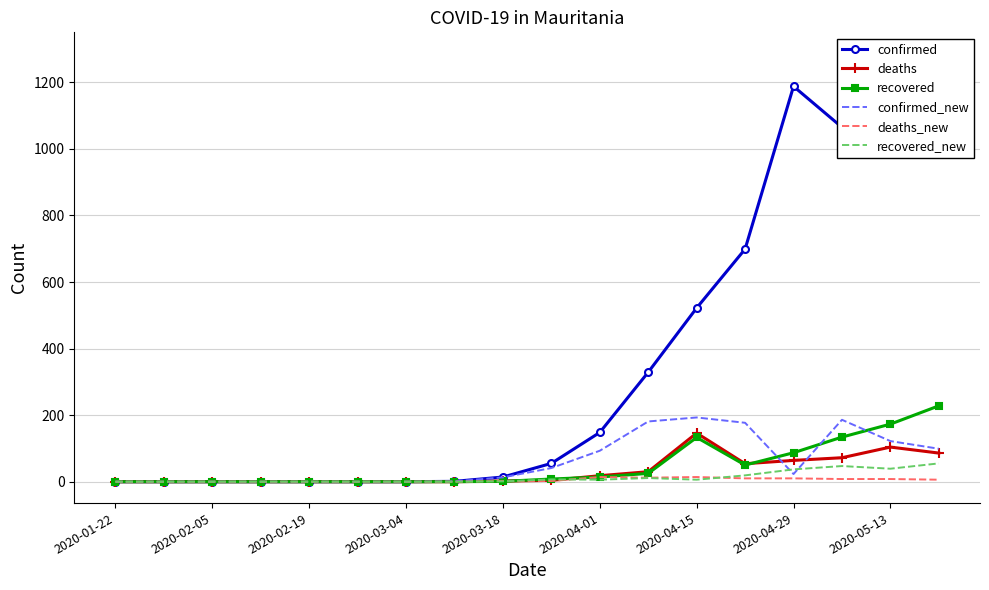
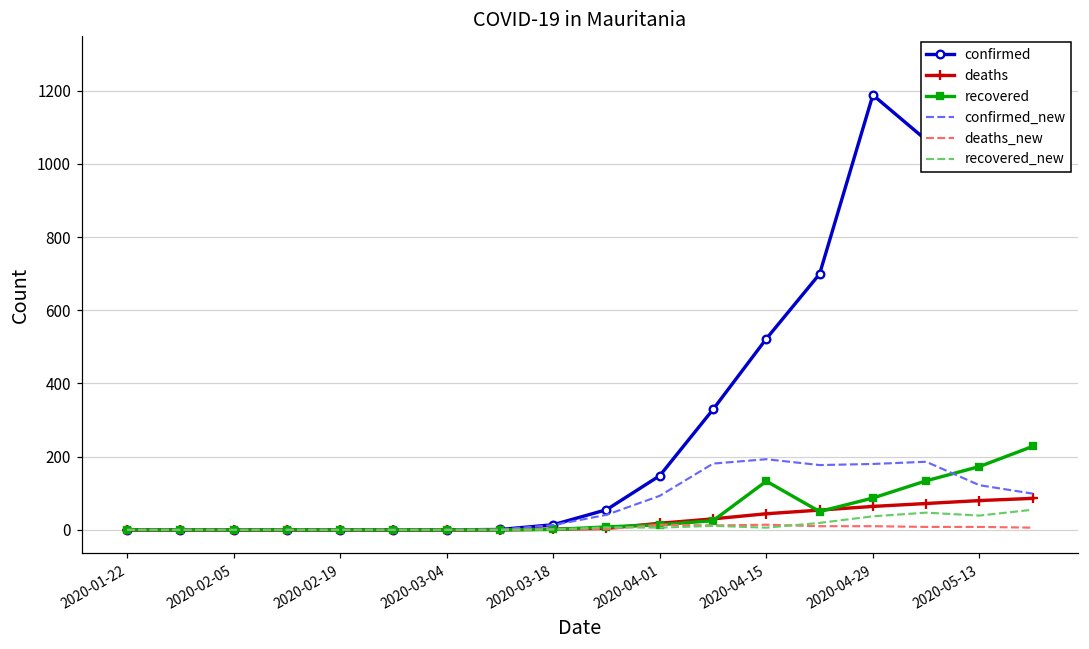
  {
    "confirmed": {
      "2020-04-01": 150,
      "2020-04-15": 520,
      "2020-04-29": 1190
    },
    "deaths": {
-     "2020-04-15": 150,
+     "2020-04-15": 40,
      "2020-04-29": 60,
-     "2020-05-13": 100
+     "2020-05-13": 80
    },
    "recovered": {
      "2020-04-15": 130,
      "2020-04-29": 90,
      "2020-05-13": 170
    },
    "confirmed_new": {
      "2020-04-01": 90,
      "2020-04-15": 190,
-     "2020-04-29": 20,
+     "2020-04-29": 180,
      "2020-05-13": 120
    },
    "deaths_new": {
      "2020-04-15": 10,
      "2020-04-29": 10,
      "2020-05-13": 10
    },
    "recovered_new": {
      "2020-04-01": 10,
      "2020-04-15": 10,
      "2020-04-29": 40,
      "2020-05-13": 40
    }
  }
